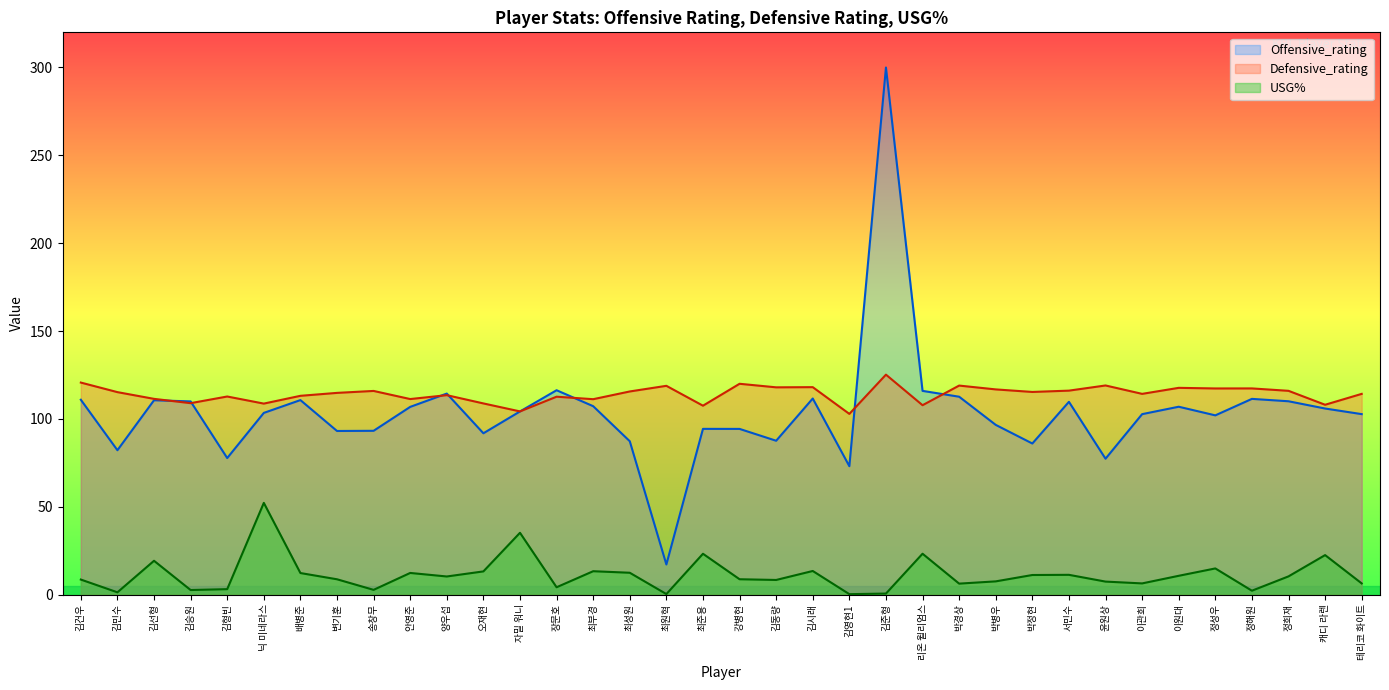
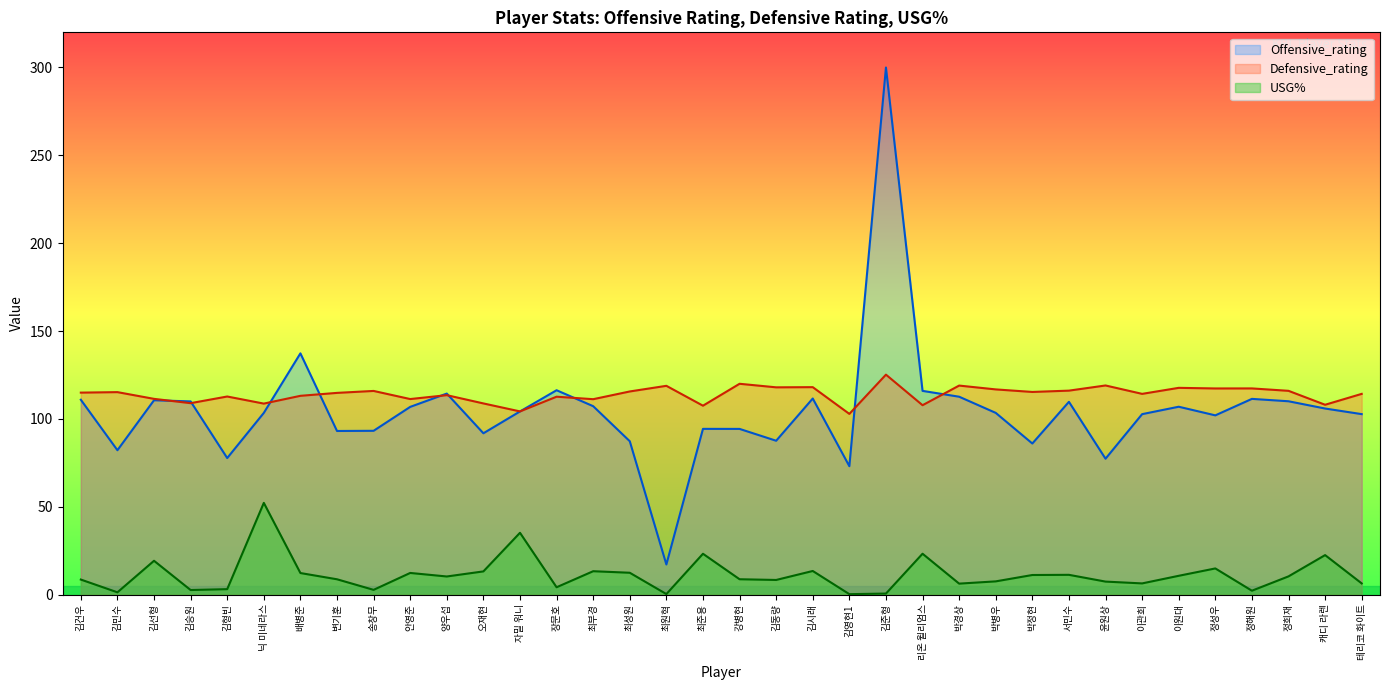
  {
    "Offensive_rating": {
      "김건우": 111,
      "김민수": 82,
      "김형빈": 78,
      "닉 미네라스": 103,
-     "배병준": 111,
+     "배병준": 137,
      "변기훈": 93,
      "송창무": 93,
      "안영준": 107,
      "오재현": 92,
      "장문호": 116,
      "최부경": 107,
      "최성원": 87,
      "최원혁": 17,
      "최준용": 94,
      "강병현": 94,
      "김동량": 88,
      "김시래": 112,
      "김영현1": 73,
      "김준형": 300,
      "리온 윌리엄스": 116,
      "박경상": 113,
-     "박병우": 97,
+     "박병우": 103,
      "박정현": 86,
      "서민수": 110,
      "윤원상": 77,
      "이관희": 103,
      "이원대": 107,
      "정성우": 102,
      "정해원": 111,
      "정희재": 110,
      "캐디 라렌": 106,
      "테리코 화이트": 103
    },
    "Defensive_rating": {
-     "김건우": 121,
+     "김건우": 115,
      "김민수": 115,
      "김형빈": 113,
      "닉 미네라스": 109,
      "배병준": 113,
      "변기훈": 115,
      "송창무": 116,
      "안영준": 111,
      "오재현": 109,
      "장문호": 113,
      "최부경": 111,
      "최성원": 116,
      "최원혁": 119,
      "최준용": 108,
      "강병현": 120,
      "김동량": 118,
      "김시래": 118,
      "김영현1": 103,
      "김준형": 125,
      "리온 윌리엄스": 108,
      "박경상": 119,
      "박병우": 117,
      "박정현": 115,
      "서민수": 116,
      "윤원상": 119,
      "이관희": 114,
      "이원대": 118,
      "정성우": 117,
      "정해원": 117,
      "정희재": 116,
      "캐디 라렌": 108,
      "테리코 화이트": 114
    },
    "USG%": {
      "김건우": 9,
      "김선형": 19,
      "닉 미네라스": 52,
      "배병준": 12,
      "변기훈": 9,
      "안영준": 12,
      "양우섭": 10,
      "오재현": 13,
      "자밀 워니": 35,
      "최부경": 13,
      "최성원": 12,
      "최준용": 23,
      "강병현": 9,
      "김동량": 8,
      "김시래": 13,
      "리온 윌리엄스": 23,
      "박경상": 6,
      "박병우": 8,
      "박정현": 11,
      "서민수": 11,
      "윤원상": 7,
      "이관희": 6,
      "이원대": 11,
      "정성우": 15,
      "정희재": 10,
      "캐디 라렌": 22,
      "테리코 화이트": 6
    }
  }
